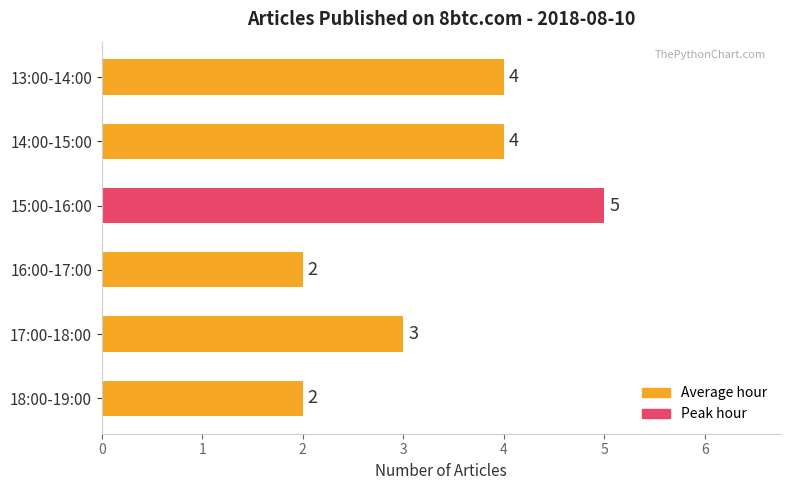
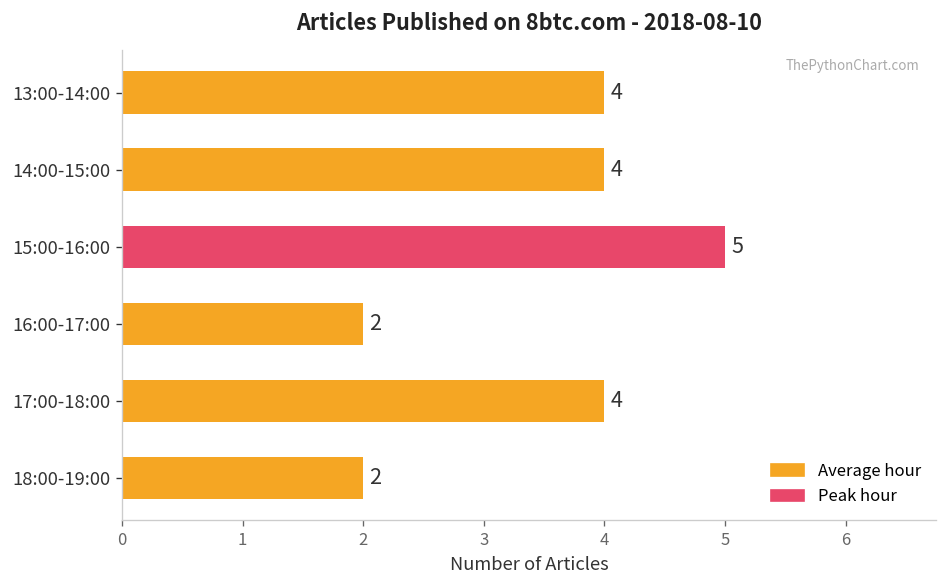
  {
    "13:00-14:00": 4,
    "14:00-15:00": 4,
    "15:00-16:00": 5,
    "16:00-17:00": 2,
-   "17:00-18:00": 3,
+   "17:00-18:00": 4,
    "18:00-19:00": 2
  }
